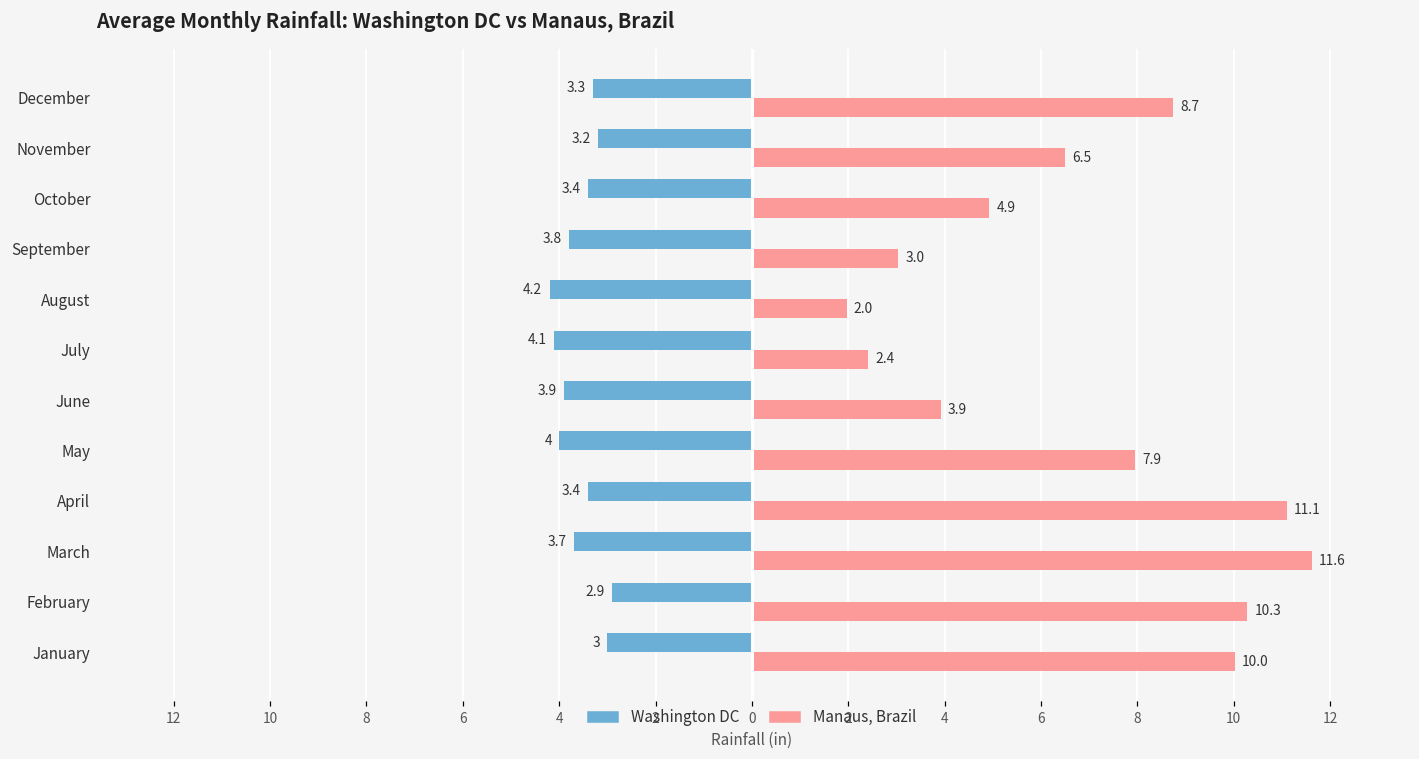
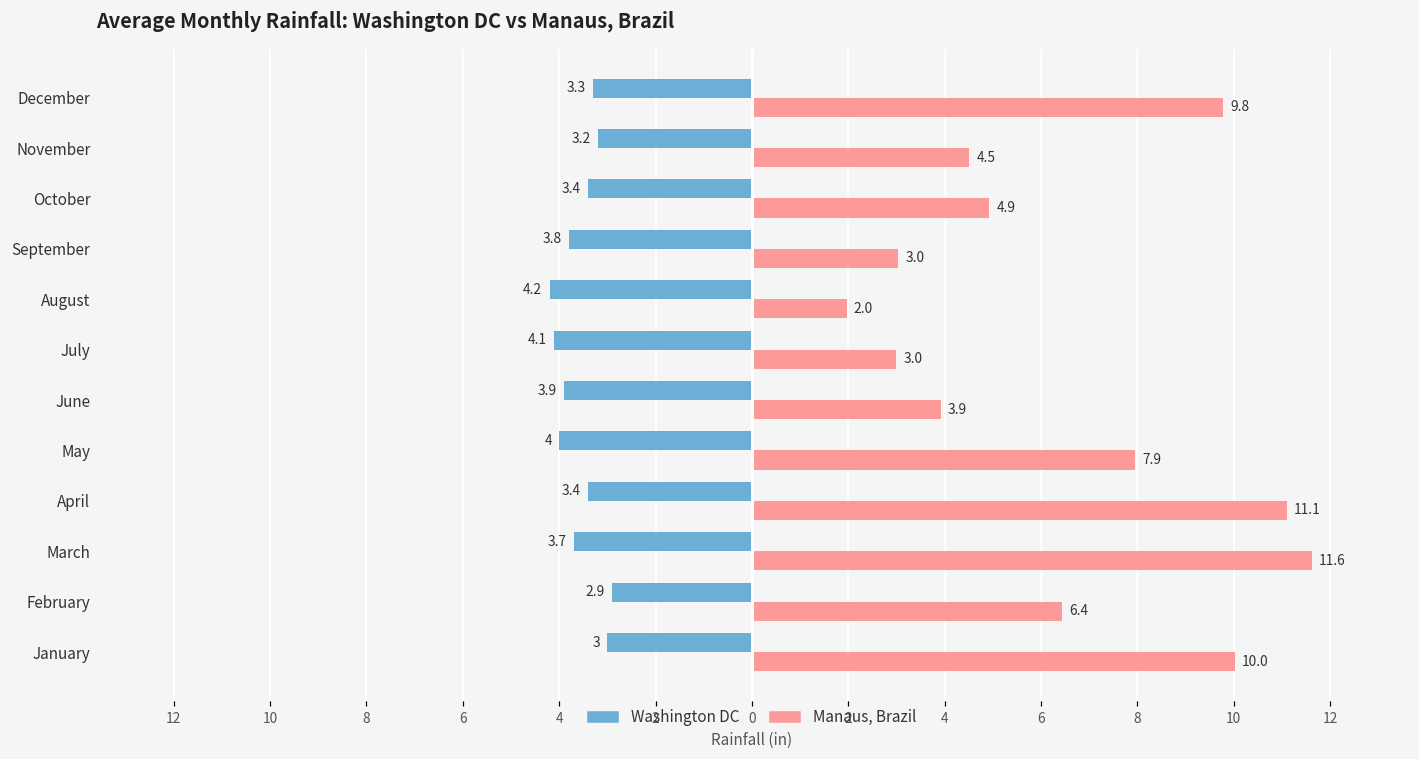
  {
    "Manaus, Brazil": {
-     "December": 8.7,
-     "November": 6.5,
+     "December": 9.8,
+     "November": 4.5,
      "October": 4.9,
      "September": 3.0,
      "August": 2.0,
-     "July": 2.4,
+     "July": 3.0,
      "June": 3.9,
      "May": 7.9,
      "April": 11.1,
      "March": 11.6,
-     "February": 10.3,
+     "February": 6.4,
      "January": 10.0
    }
  }
